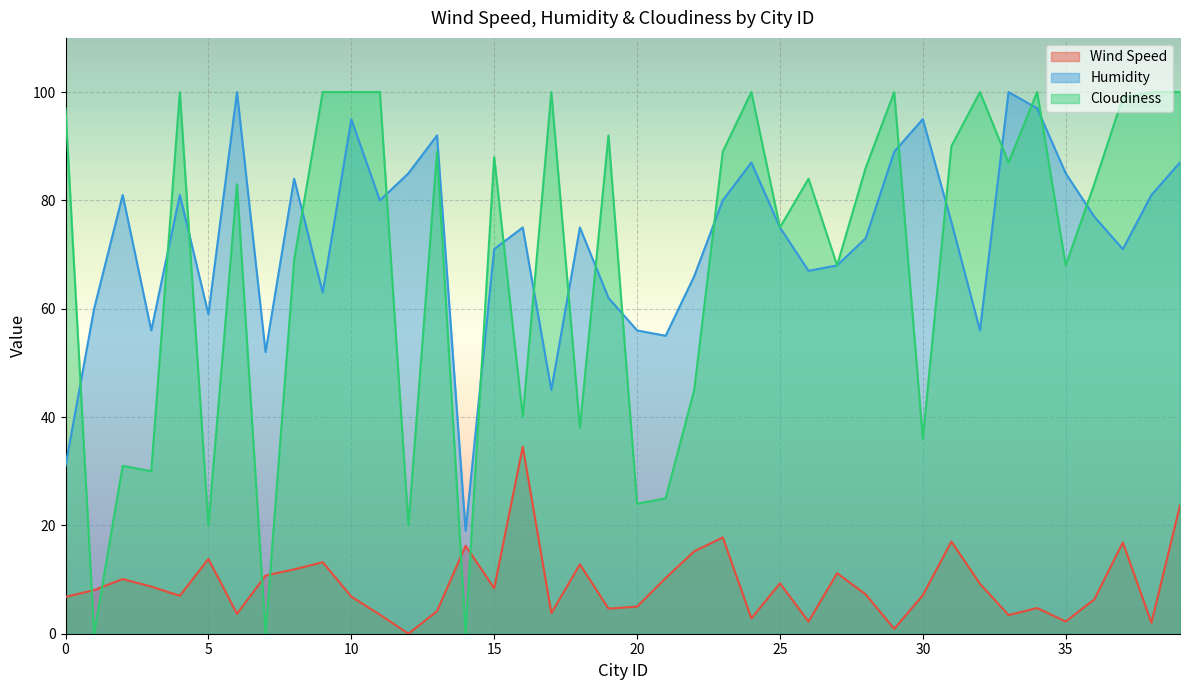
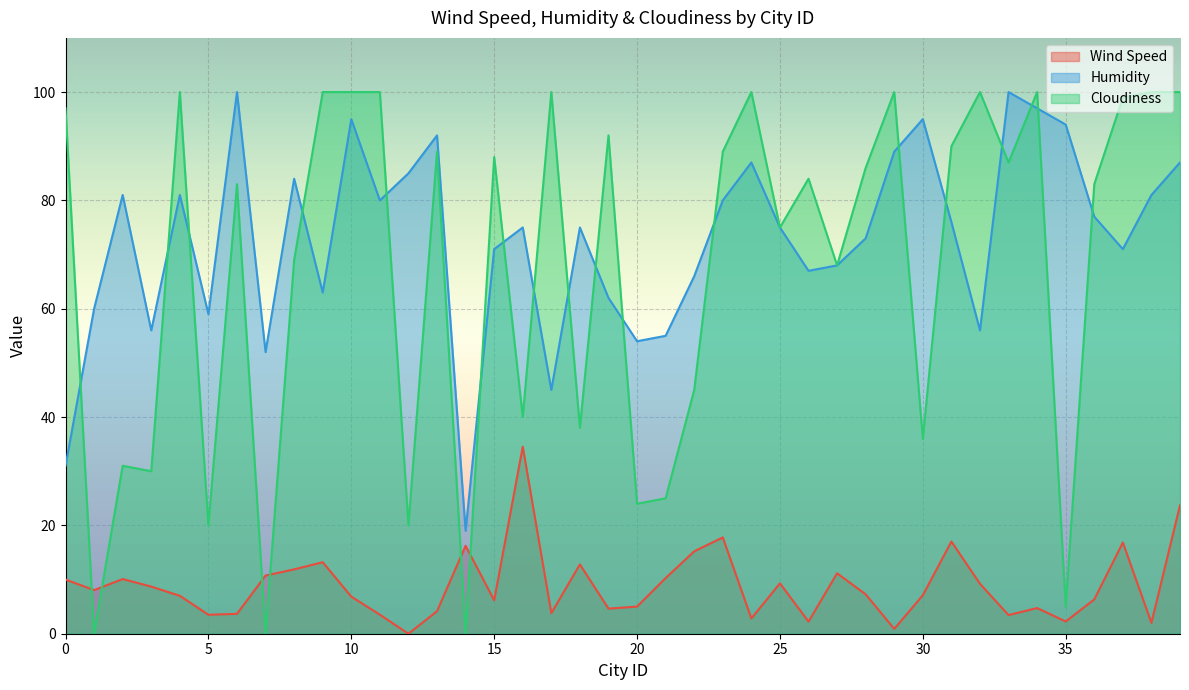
  {
    "Wind Speed": {
-     "0": 7,
-     "5": 14,
+     "0": 10,
+     "5": 4,
      "10": 7,
-     "15": 8,
+     "15": 6,
      "20": 5,
      "25": 9,
      "30": 7,
      "35": 2
    },
    "Humidity": {
      "0": 31,
      "5": 59,
      "10": 95,
      "15": 71,
-     "20": 56,
+     "20": 54,
      "30": 95,
-     "35": 85
+     "35": 94
    },
    "Cloudiness": {
      "0": 97,
      "5": 20,
      "10": 100,
      "15": 88,
      "20": 24,
      "30": 36,
-     "35": 68
+     "35": 5
    }
  }
